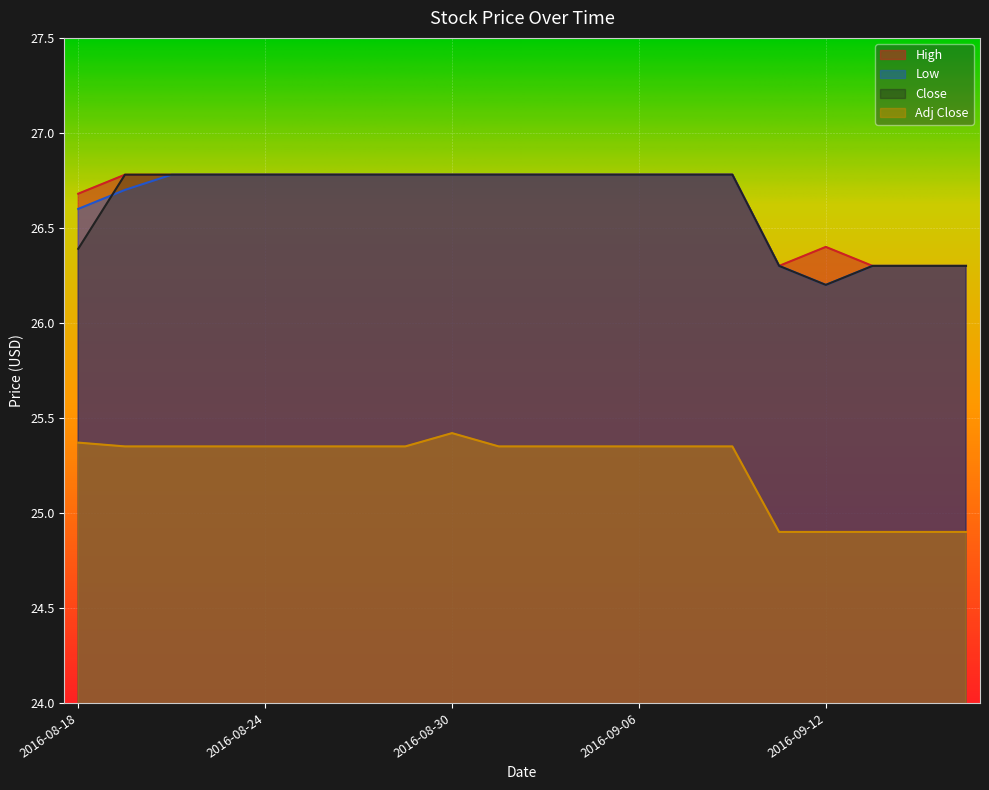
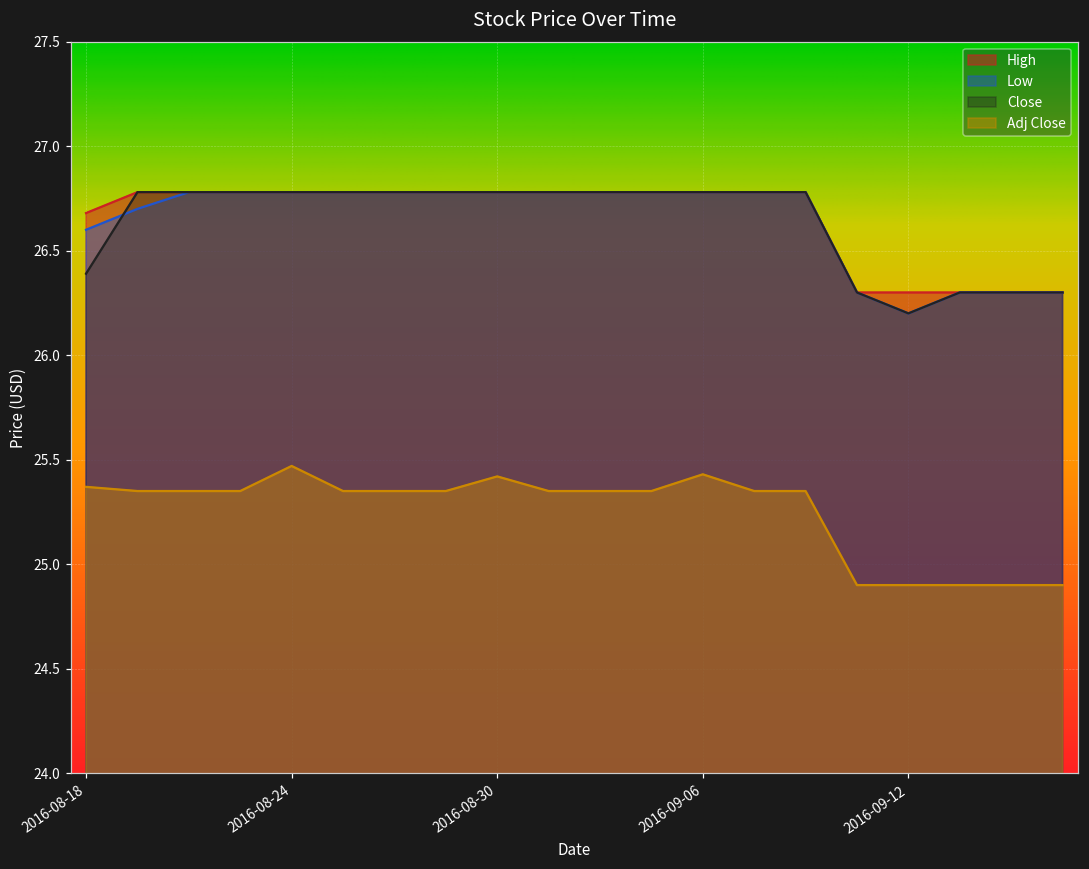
  {
    "High": {
      "2016-08-18": 26.68,
-     "2016-09-12": 26.4
+     "2016-09-12": 26.3
    },
    "Low": {
      "2016-08-18": 26.60
    },
    "Close": {
      "2016-08-18": 26.39
    },
    "Adj Close": {
      "2016-08-18": 25.37,
-     "2016-08-24": 25.35,
+     "2016-08-24": 25.47,
      "2016-08-30": 25.42,
-     "2016-09-06": 25.35,
+     "2016-09-06": 25.43,
      "2016-09-12": 24.90
    }
  }
